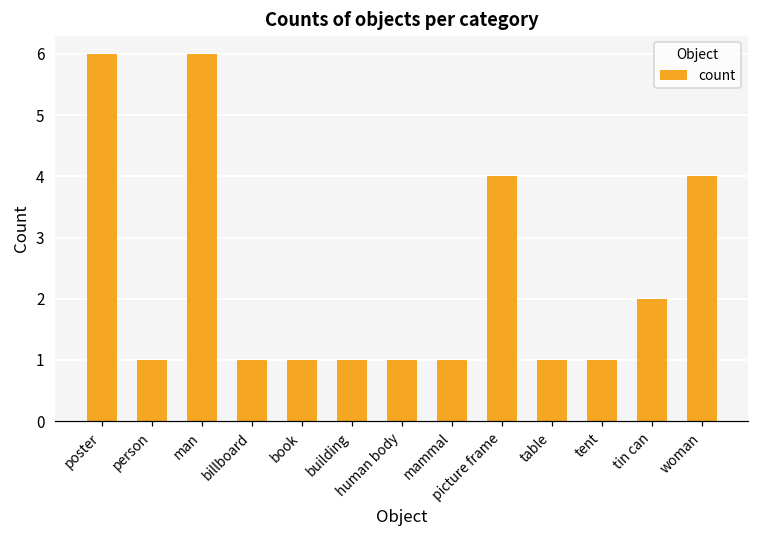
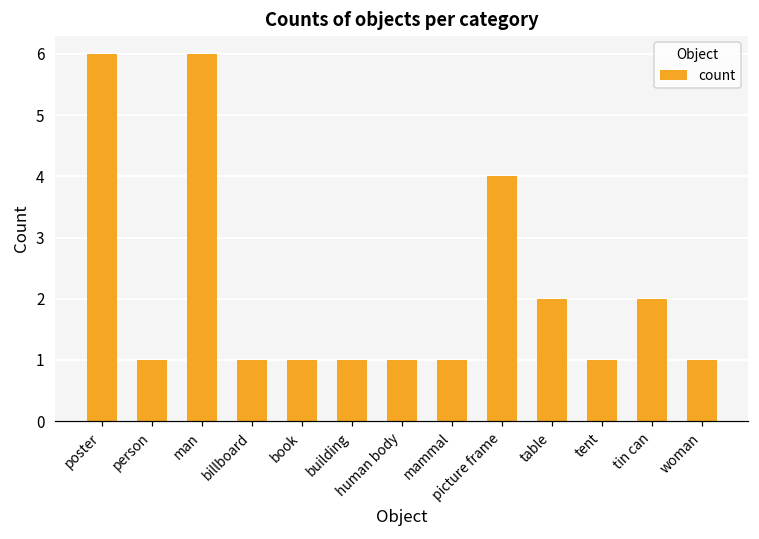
  {
    "poster": 6,
    "person": 1,
    "man": 6,
    "billboard": 1,
    "book": 1,
    "building": 1,
    "human body": 1,
    "mammal": 1,
    "picture frame": 4,
-   "table": 1,
+   "table": 2,
    "tent": 1,
    "tin can": 2,
-   "woman": 4
+   "woman": 1
  }
